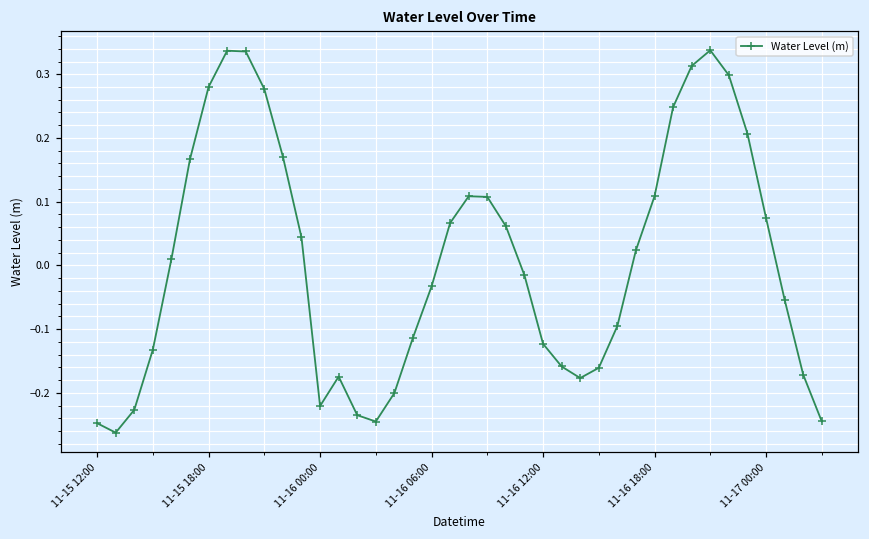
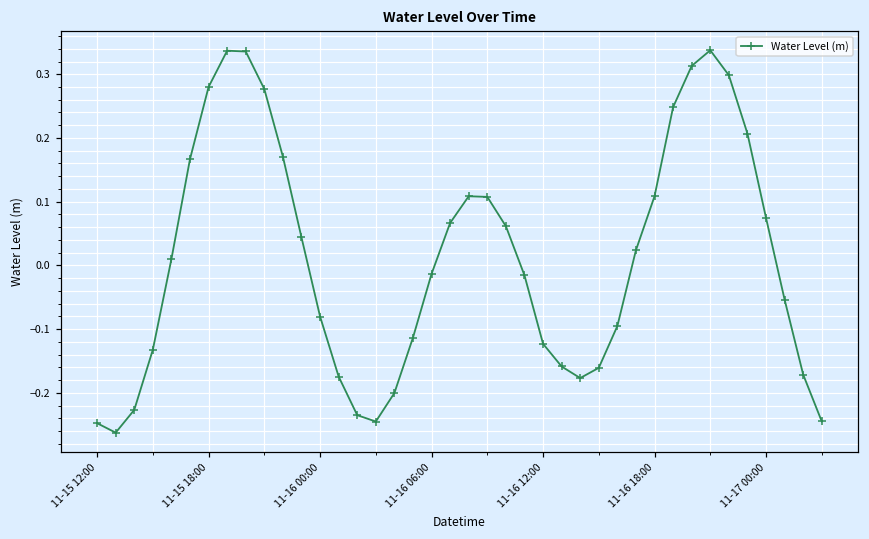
  {
    "11-15 12:00": -0.25,
    "11-15 18:00": 0.28,
-   "11-16 00:00": -0.22,
-   "11-16 06:00": -0.03,
+   "11-16 00:00": -0.08,
+   "11-16 06:00": -0.01,
    "11-16 12:00": -0.12,
    "11-16 18:00": 0.11,
    "11-17 00:00": 0.07
  }
